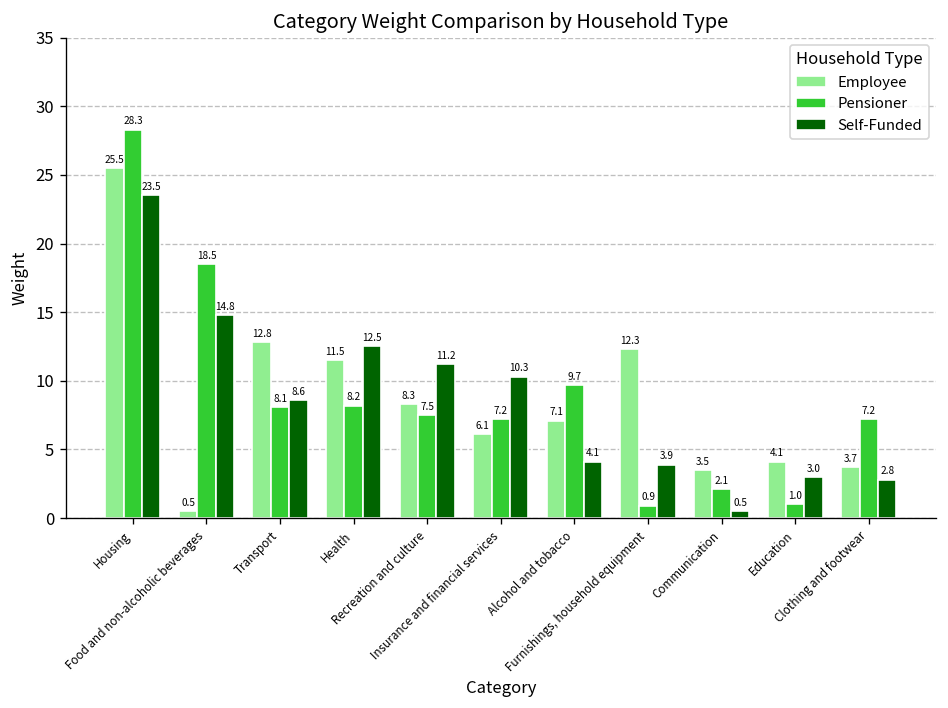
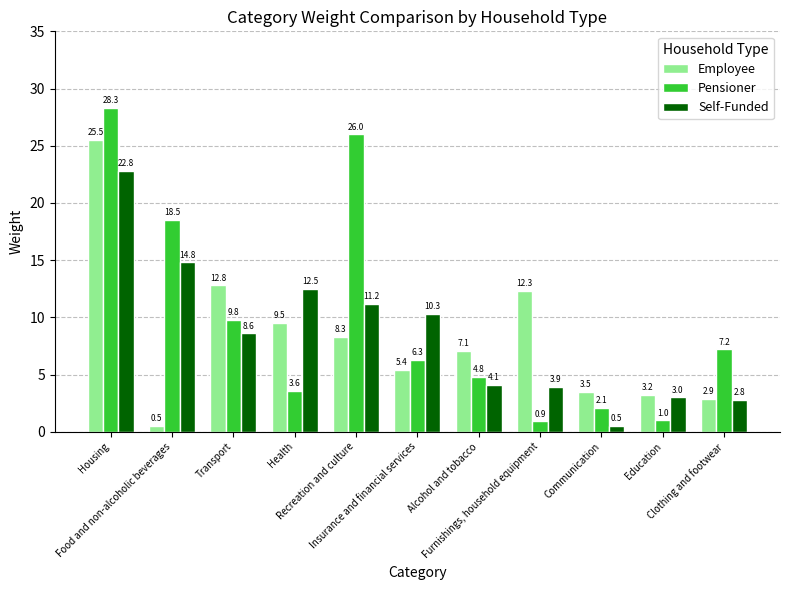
  {
    "Employee": {
      "Housing": 25.5,
      "Food and non-alcoholic beverages": 0.5,
      "Transport": 12.8,
-     "Health": 11.5,
+     "Health": 9.5,
      "Recreation and culture": 8.3,
-     "Insurance and financial services": 6.1,
+     "Insurance and financial services": 5.4,
      "Alcohol and tobacco": 7.1,
      "Furnishings, household equipment": 12.3,
      "Communication": 3.5,
-     "Education": 4.1,
-     "Clothing and footwear": 3.7
+     "Education": 3.2,
+     "Clothing and footwear": 2.9
    },
    "Pensioner": {
      "Housing": 28.3,
      "Food and non-alcoholic beverages": 18.5,
-     "Transport": 8.1,
-     "Health": 8.2,
-     "Recreation and culture": 7.5,
-     "Insurance and financial services": 7.2,
-     "Alcohol and tobacco": 9.7,
+     "Transport": 9.8,
+     "Health": 3.6,
+     "Recreation and culture": 26.0,
+     "Insurance and financial services": 6.3,
+     "Alcohol and tobacco": 4.8,
      "Furnishings, household equipment": 0.9,
      "Communication": 2.1,
      "Education": 1.0,
      "Clothing and footwear": 7.2
    },
    "Self-Funded": {
-     "Housing": 23.5,
+     "Housing": 22.8,
      "Food and non-alcoholic beverages": 14.8,
      "Transport": 8.6,
      "Health": 12.5,
      "Recreation and culture": 11.2,
      "Insurance and financial services": 10.3,
      "Alcohol and tobacco": 4.1,
      "Furnishings, household equipment": 3.9,
      "Communication": 0.5,
      "Education": 3.0,
      "Clothing and footwear": 2.8
    }
  }
